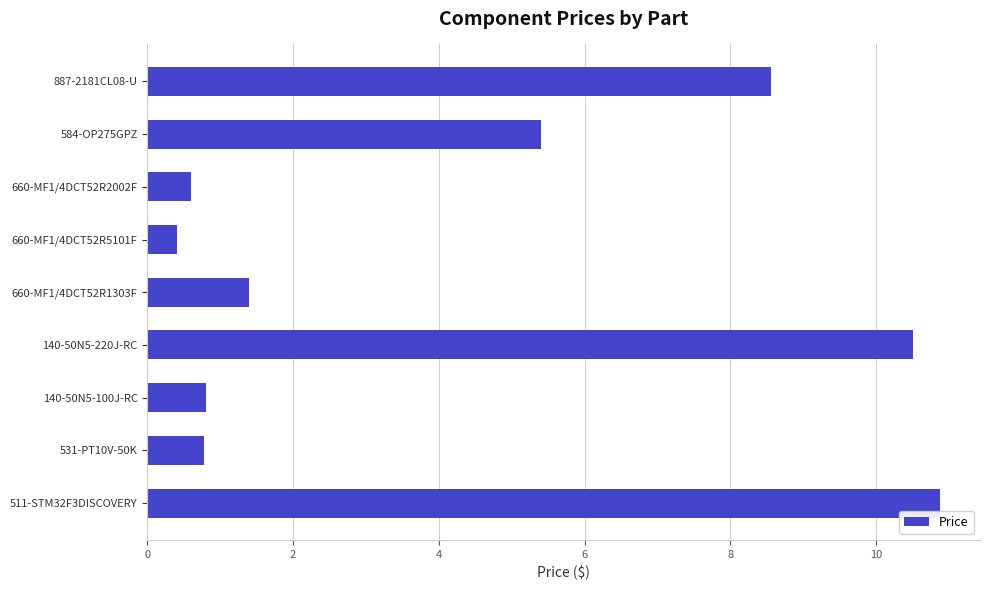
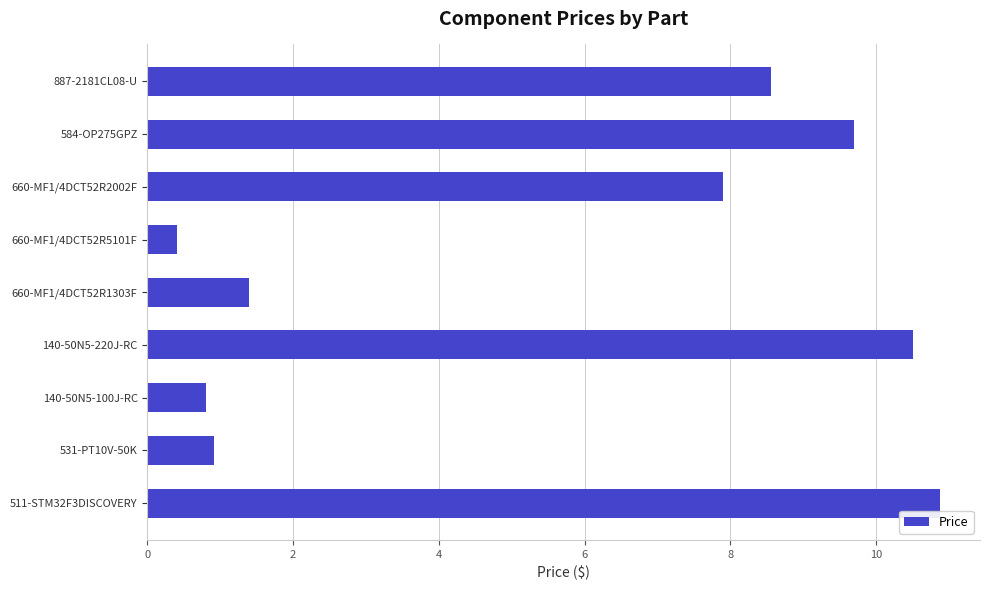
  {
    "887-2181CL08-U": 8.6,
-   "584-OP275GPZ": 5.4,
-   "660-MF1/4DCT52R2002F": 0.6,
+   "584-OP275GPZ": 9.7,
+   "660-MF1/4DCT52R2002F": 7.9,
    "660-MF1/4DCT52R5101F": 0.4,
    "660-MF1/4DCT52R1303F": 1.4,
    "140-50N5-220J-RC": 10.5,
    "140-50N5-100J-RC": 0.8,
-   "531-PT10V-50K": 0.8,
+   "531-PT10V-50K": 0.9,
    "511-STM32F3DISCOVERY": 10.9
  }
